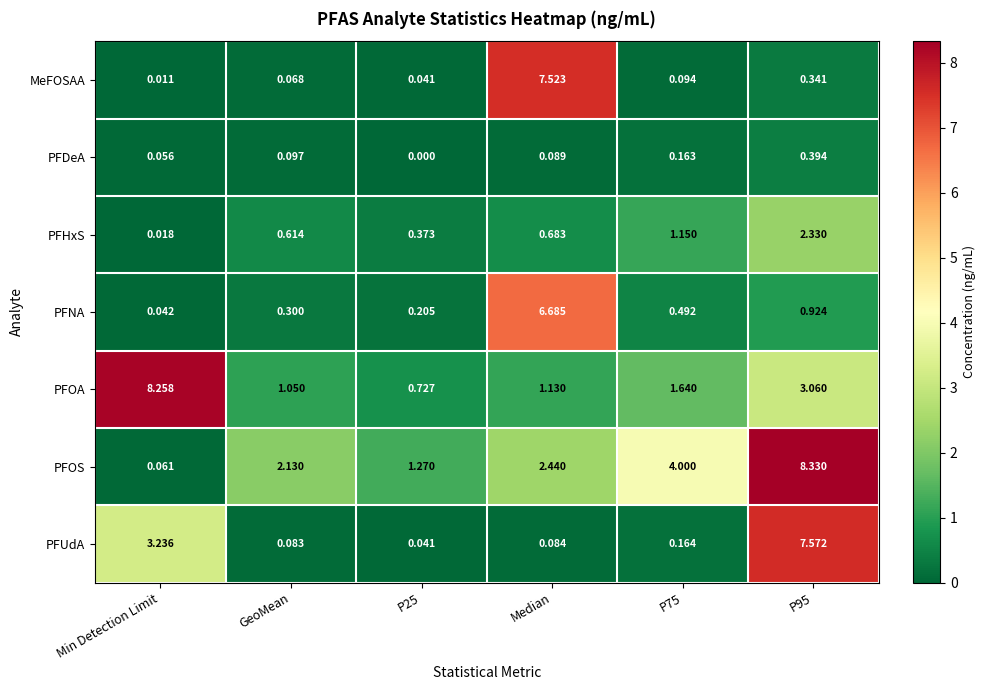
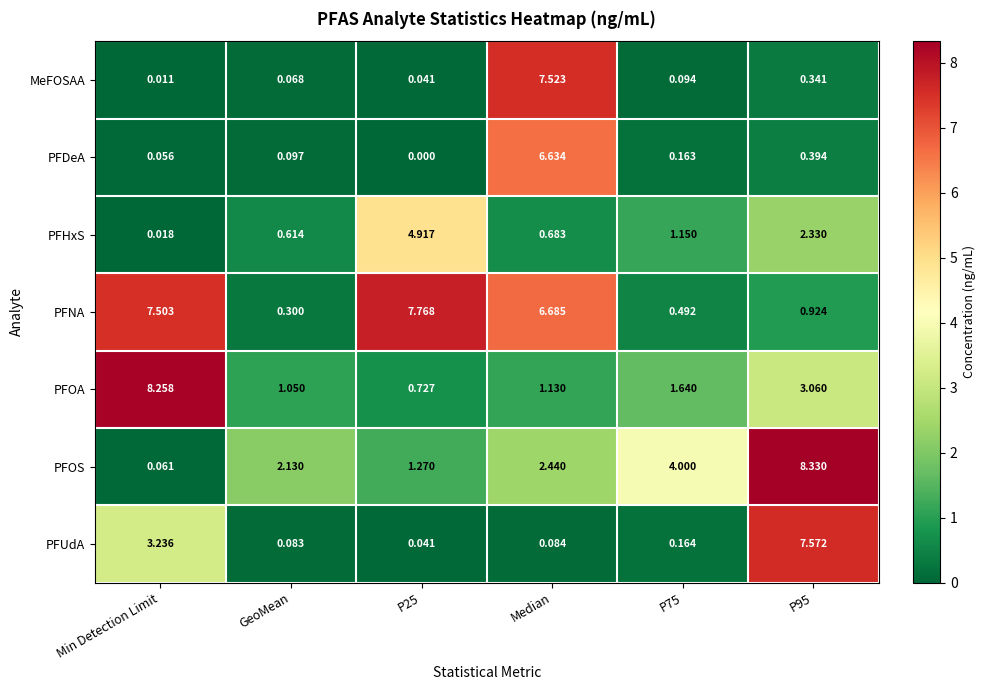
  {
    "MeFOSAA": {
      "Min Detection Limit": 0.011,
      "GeoMean": 0.068,
      "P25": 0.041,
      "Median": 7.523,
      "P75": 0.094,
      "P95": 0.341
    },
    "PFDeA": {
      "Min Detection Limit": 0.056,
      "GeoMean": 0.097,
      "P25": 0.000,
-     "Median": 0.089,
+     "Median": 6.634,
      "P75": 0.163,
      "P95": 0.394
    },
    "PFHxS": {
      "Min Detection Limit": 0.018,
      "GeoMean": 0.614,
-     "P25": 0.373,
+     "P25": 4.917,
      "Median": 0.683,
      "P75": 1.150,
      "P95": 2.330
    },
    "PFNA": {
-     "Min Detection Limit": 0.042,
+     "Min Detection Limit": 7.503,
      "GeoMean": 0.300,
-     "P25": 0.205,
+     "P25": 7.768,
      "Median": 6.685,
      "P75": 0.492,
      "P95": 0.924
    },
    "PFOA": {
      "Min Detection Limit": 8.258,
      "GeoMean": 1.050,
      "P25": 0.727,
      "Median": 1.130,
      "P75": 1.640,
      "P95": 3.060
    },
    "PFOS": {
      "Min Detection Limit": 0.061,
      "GeoMean": 2.130,
      "P25": 1.270,
      "Median": 2.440,
      "P75": 4.000,
      "P95": 8.330
    },
    "PFUdA": {
      "Min Detection Limit": 3.236,
      "GeoMean": 0.083,
      "P25": 0.041,
      "Median": 0.084,
      "P75": 0.164,
      "P95": 7.572
    }
  }
